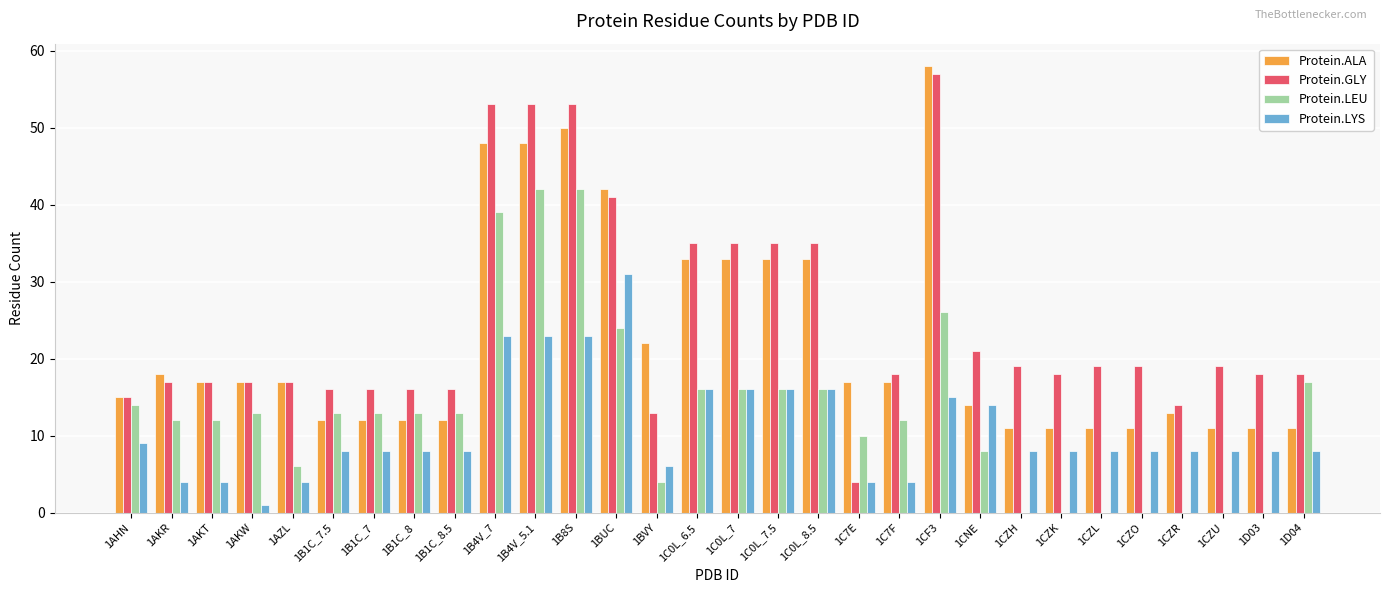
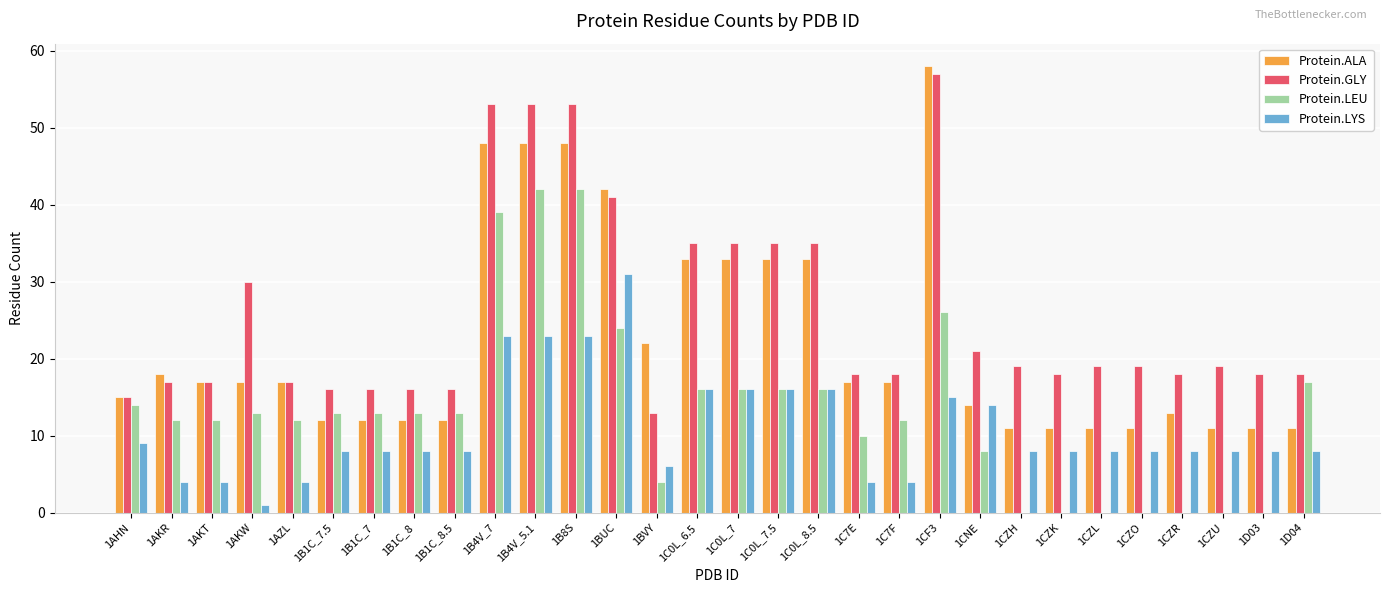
  {
    "Protein.ALA": {
      "1AHN": 15,
      "1AKR": 18,
      "1AKT": 17,
      "1AKW": 17,
      "1AZL": 17,
      "1B1C_7.5": 12,
      "1B1C_7": 12,
      "1B1C_8": 12,
      "1B1C_8.5": 12,
      "1B4V_7": 48,
      "1B4V_5.1": 48,
-     "1B8S": 50,
+     "1B8S": 48,
      "1BUC": 42,
      "1BVY": 22,
      "1C0L_6.5": 33,
      "1C0L_7": 33,
      "1C0L_7.5": 33,
      "1C0L_8.5": 33,
      "1C7E": 17,
      "1C7F": 17,
      "1CF3": 58,
      "1CNE": 14,
      "1CZH": 11,
      "1CZK": 11,
      "1CZL": 11,
      "1CZO": 11,
      "1CZR": 13,
      "1CZU": 11,
      "1D03": 11,
      "1D04": 11
    },
    "Protein.GLY": {
      "1AHN": 15,
      "1AKR": 17,
      "1AKT": 17,
-     "1AKW": 17,
+     "1AKW": 30,
      "1AZL": 17,
      "1B1C_7.5": 16,
      "1B1C_7": 16,
      "1B1C_8": 16,
      "1B1C_8.5": 16,
      "1B4V_7": 53,
      "1B4V_5.1": 53,
      "1B8S": 53,
      "1BUC": 41,
      "1BVY": 13,
      "1C0L_6.5": 35,
      "1C0L_7": 35,
      "1C0L_7.5": 35,
      "1C0L_8.5": 35,
-     "1C7E": 4,
+     "1C7E": 18,
      "1C7F": 18,
      "1CF3": 57,
      "1CNE": 21,
      "1CZH": 19,
      "1CZK": 18,
      "1CZL": 19,
      "1CZO": 19,
-     "1CZR": 14,
+     "1CZR": 18,
      "1CZU": 19,
      "1D03": 18,
      "1D04": 18
    },
    "Protein.LEU": {
      "1AHN": 14,
      "1AKR": 12,
      "1AKT": 12,
      "1AKW": 13,
-     "1AZL": 6,
+     "1AZL": 12,
      "1B1C_7.5": 13,
      "1B1C_7": 13,
      "1B1C_8": 13,
      "1B1C_8.5": 13,
      "1B4V_7": 39,
      "1B4V_5.1": 42,
      "1B8S": 42,
      "1BUC": 24,
      "1BVY": 4,
      "1C0L_6.5": 16,
      "1C0L_7": 16,
      "1C0L_7.5": 16,
      "1C0L_8.5": 16,
      "1C7E": 10,
      "1C7F": 12,
      "1CF3": 26,
      "1CNE": 8,
      "1CZH": 0,
      "1CZK": 0,
      "1CZL": 0,
      "1CZO": 0,
      "1CZR": 0,
      "1CZU": 0,
      "1D03": 0,
      "1D04": 17
    },
    "Protein.LYS": {
      "1AHN": 9,
      "1AKR": 4,
      "1AKT": 4,
      "1AKW": 1,
      "1AZL": 4,
      "1B1C_7.5": 8,
      "1B1C_7": 8,
      "1B1C_8": 8,
      "1B1C_8.5": 8,
      "1B4V_7": 23,
      "1B4V_5.1": 23,
      "1B8S": 23,
      "1BUC": 31,
      "1BVY": 6,
      "1C0L_6.5": 16,
      "1C0L_7": 16,
      "1C0L_7.5": 16,
      "1C0L_8.5": 16,
      "1C7E": 4,
      "1C7F": 4,
      "1CF3": 15,
      "1CNE": 14,
      "1CZH": 8,
      "1CZK": 8,
      "1CZL": 8,
      "1CZO": 8,
      "1CZR": 8,
      "1CZU": 8,
      "1D03": 8,
      "1D04": 8
    }
  }
